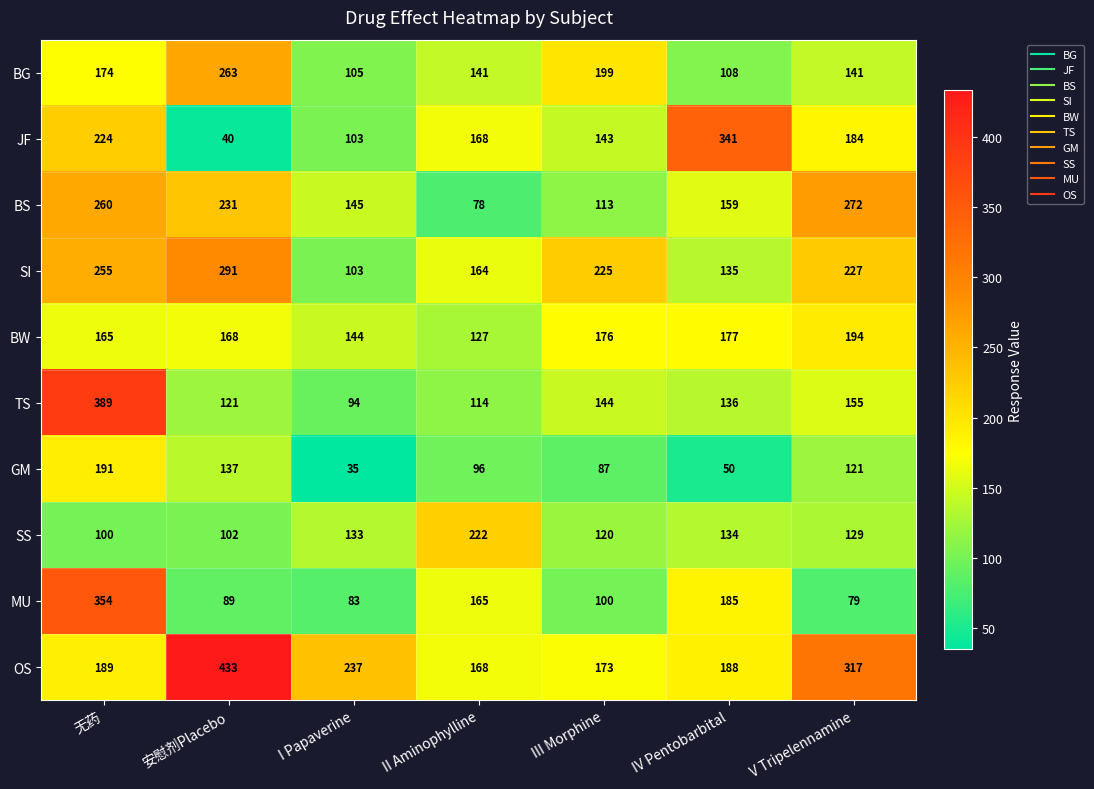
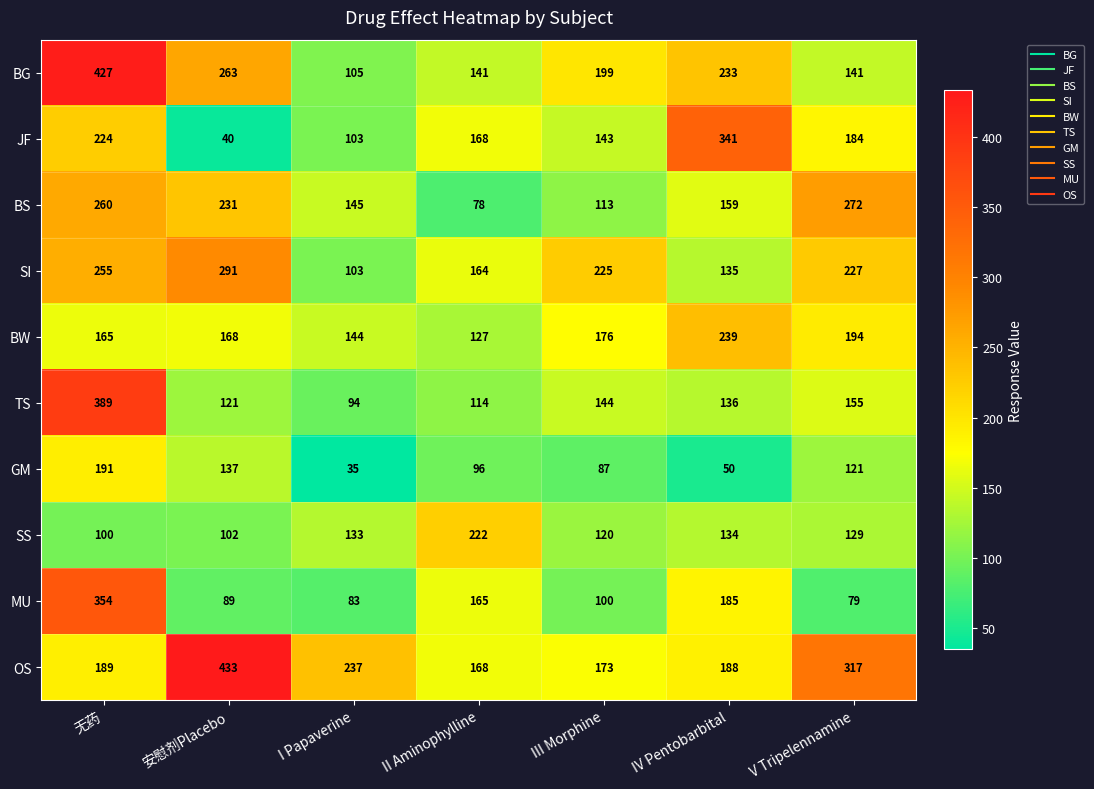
  {
    "BG": {
-     "无药": 174,
+     "无药": 427,
      "安慰剂Placebo": 263,
      "I Papaverine": 105,
      "II Aminophylline": 141,
      "III Morphine": 199,
-     "IV Pentobarbital": 108,
+     "IV Pentobarbital": 233,
      "V Tripelennamine": 141
    },
    "JF": {
      "无药": 224,
      "安慰剂Placebo": 40,
      "I Papaverine": 103,
      "II Aminophylline": 168,
      "III Morphine": 143,
      "IV Pentobarbital": 341,
      "V Tripelennamine": 184
    },
    "BS": {
      "无药": 260,
      "安慰剂Placebo": 231,
      "I Papaverine": 145,
      "II Aminophylline": 78,
      "III Morphine": 113,
      "IV Pentobarbital": 159,
      "V Tripelennamine": 272
    },
    "SI": {
      "无药": 255,
      "安慰剂Placebo": 291,
      "I Papaverine": 103,
      "II Aminophylline": 164,
      "III Morphine": 225,
      "IV Pentobarbital": 135,
      "V Tripelennamine": 227
    },
    "BW": {
      "无药": 165,
      "安慰剂Placebo": 168,
      "I Papaverine": 144,
      "II Aminophylline": 127,
      "III Morphine": 176,
-     "IV Pentobarbital": 177,
+     "IV Pentobarbital": 239,
      "V Tripelennamine": 194
    },
    "TS": {
      "无药": 389,
      "安慰剂Placebo": 121,
      "I Papaverine": 94,
      "II Aminophylline": 114,
      "III Morphine": 144,
      "IV Pentobarbital": 136,
      "V Tripelennamine": 155
    },
    "GM": {
      "无药": 191,
      "安慰剂Placebo": 137,
      "I Papaverine": 35,
      "II Aminophylline": 96,
      "III Morphine": 87,
      "IV Pentobarbital": 50,
      "V Tripelennamine": 121
    },
    "SS": {
      "无药": 100,
      "安慰剂Placebo": 102,
      "I Papaverine": 133,
      "II Aminophylline": 222,
      "III Morphine": 120,
      "IV Pentobarbital": 134,
      "V Tripelennamine": 129
    },
    "MU": {
      "无药": 354,
      "安慰剂Placebo": 89,
      "I Papaverine": 83,
      "II Aminophylline": 165,
      "III Morphine": 100,
      "IV Pentobarbital": 185,
      "V Tripelennamine": 79
    },
    "OS": {
      "无药": 189,
      "安慰剂Placebo": 433,
      "I Papaverine": 237,
      "II Aminophylline": 168,
      "III Morphine": 173,
      "IV Pentobarbital": 188,
      "V Tripelennamine": 317
    }
  }
